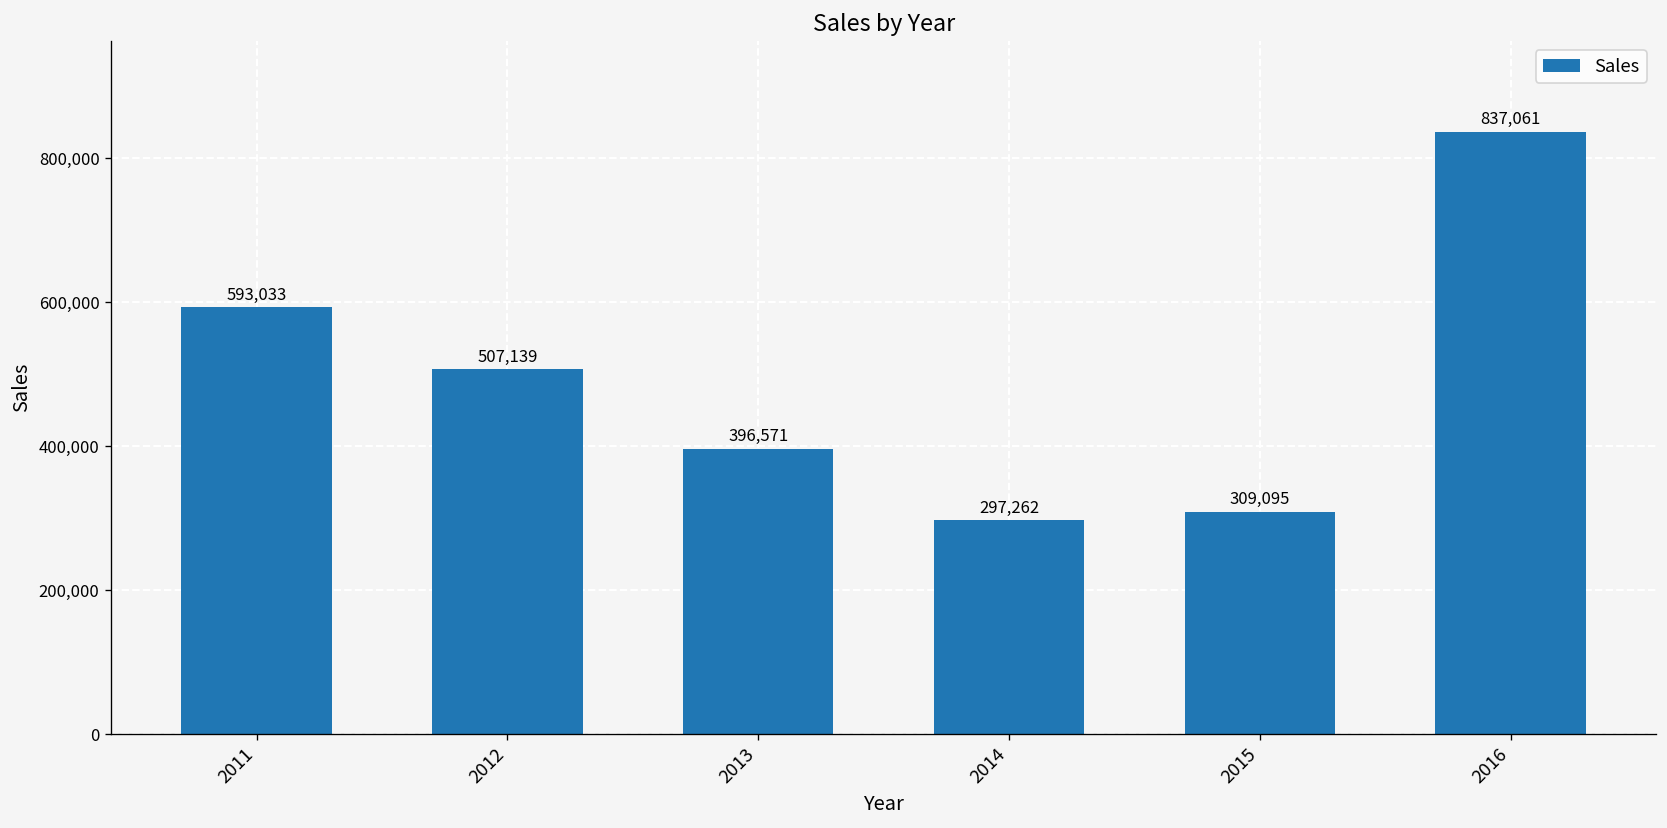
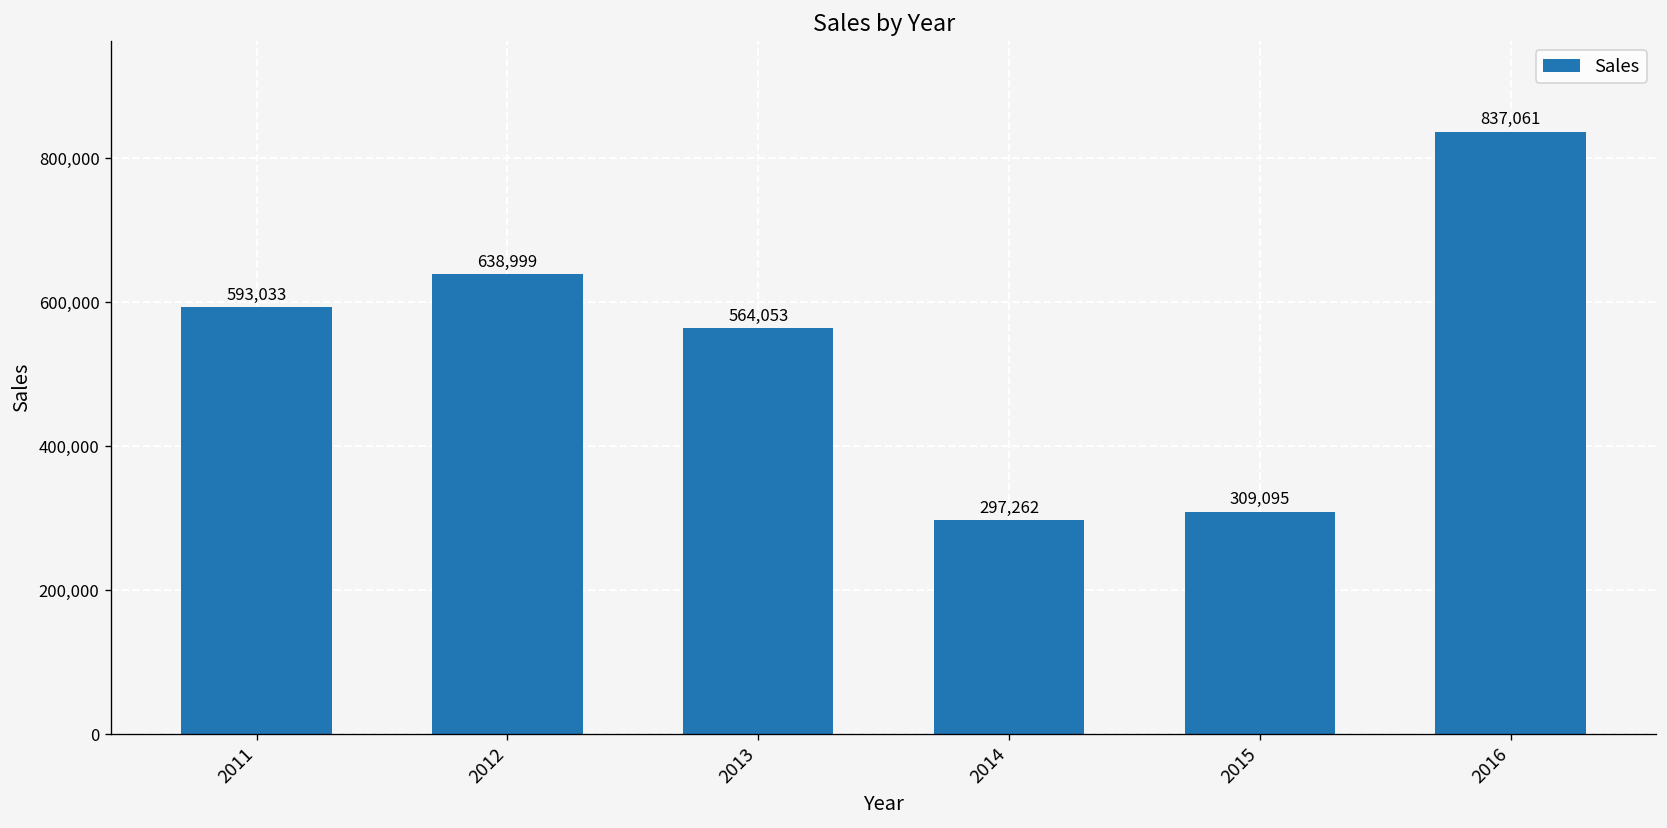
  {
    "2011": "593,033",
-   "2012": "507,139",
-   "2013": "396,571",
+   "2012": "638,999",
+   "2013": "564,053",
    "2014": "297,262",
    "2015": "309,095",
    "2016": "837,061"
  }
